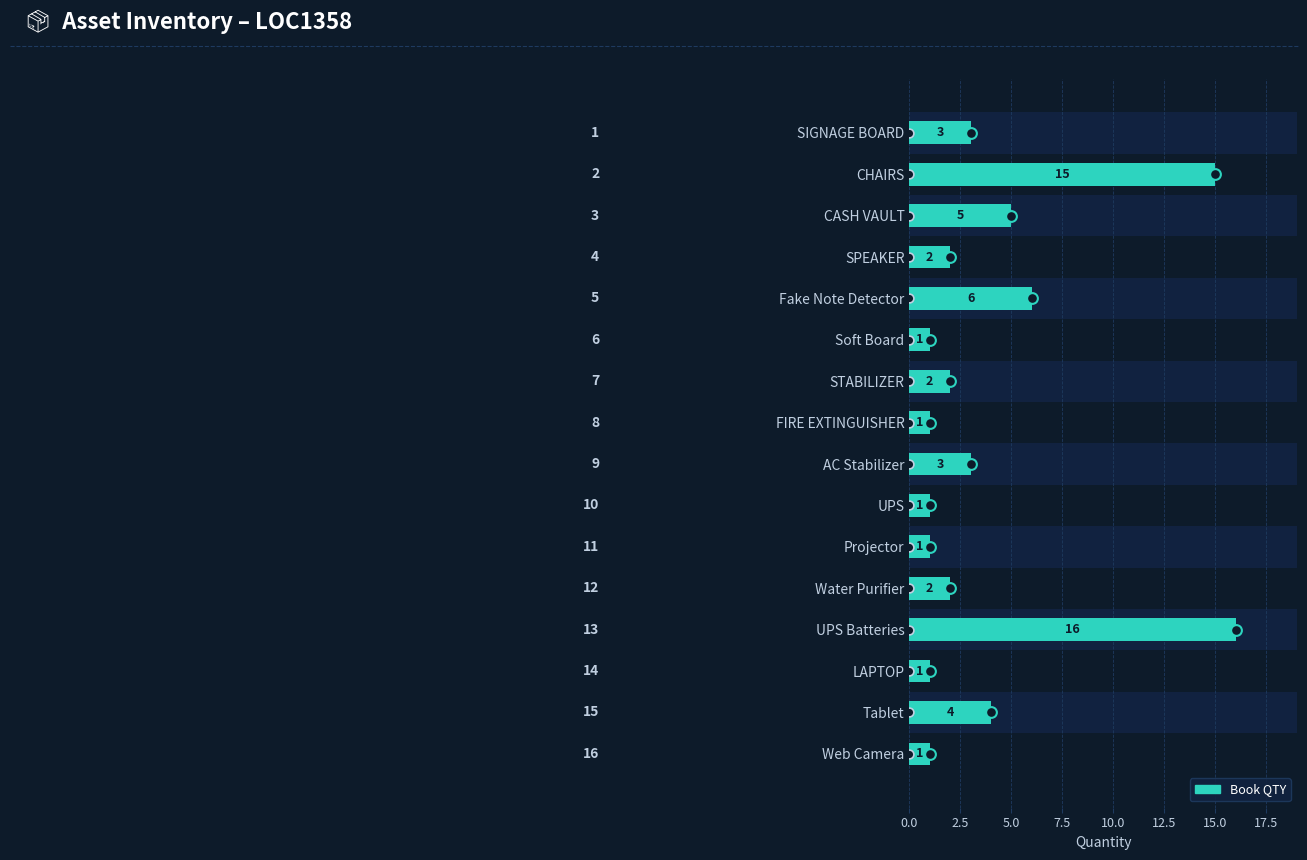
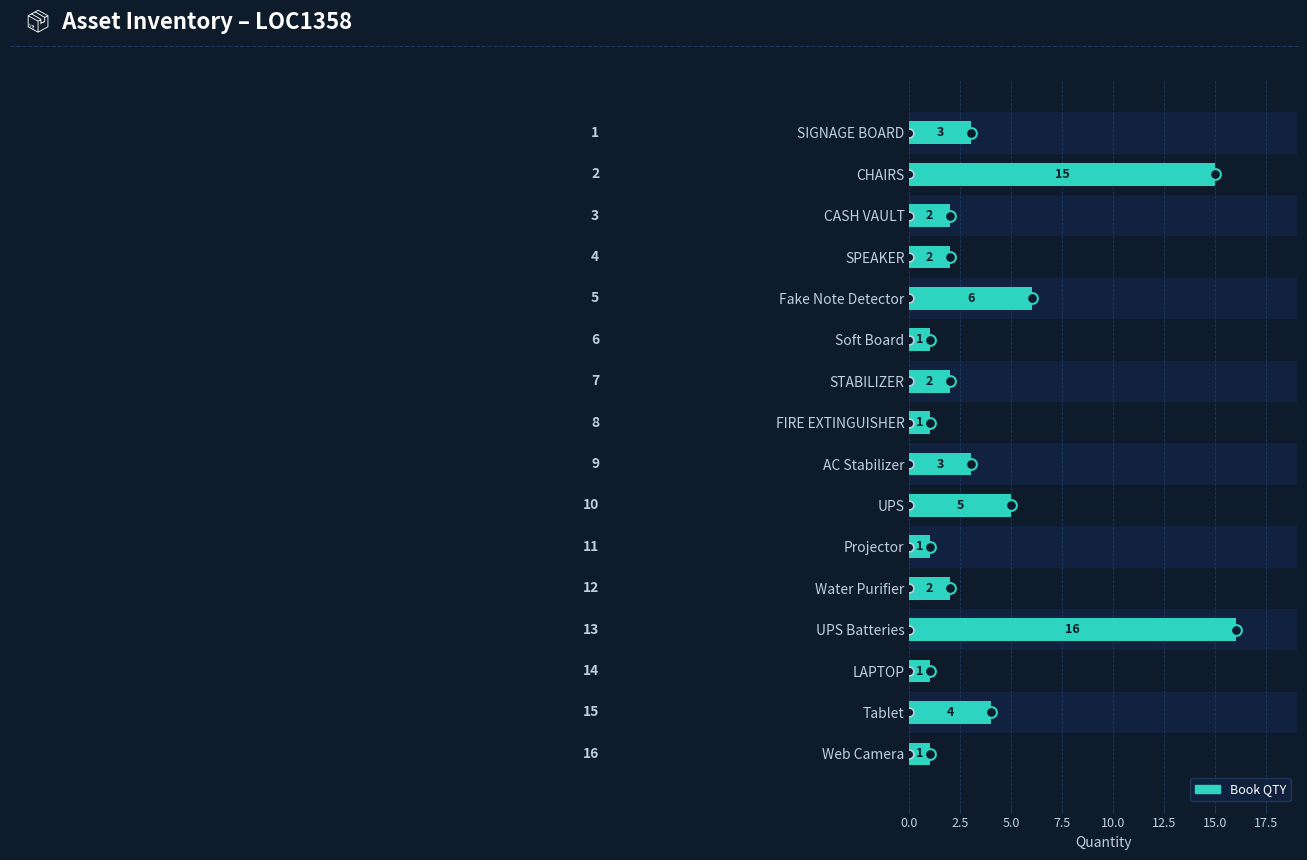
  {
    "Book QTY": {
      "SIGNAGE BOARD": 3,
      "CHAIRS": 15,
-     "CASH VAULT": 5,
+     "CASH VAULT": 2,
      "SPEAKER": 2,
      "Fake Note Detector": 6,
      "Soft Board": 1,
      "STABILIZER": 2,
      "FIRE EXTINGUISHER": 1,
      "AC Stabilizer": 3,
-     "UPS": 1,
+     "UPS": 5,
      "Projector": 1,
      "Water Purifier": 2,
      "UPS Batteries": 16,
      "LAPTOP": 1,
      "Tablet": 4,
      "Web Camera": 1
    }
  }
